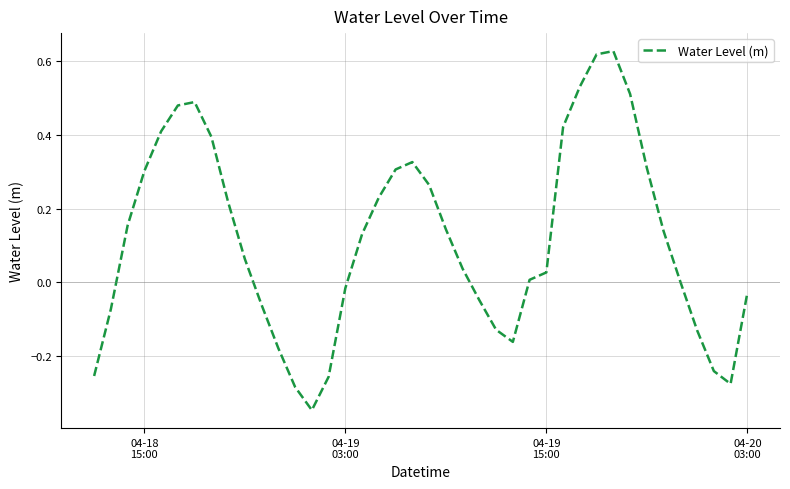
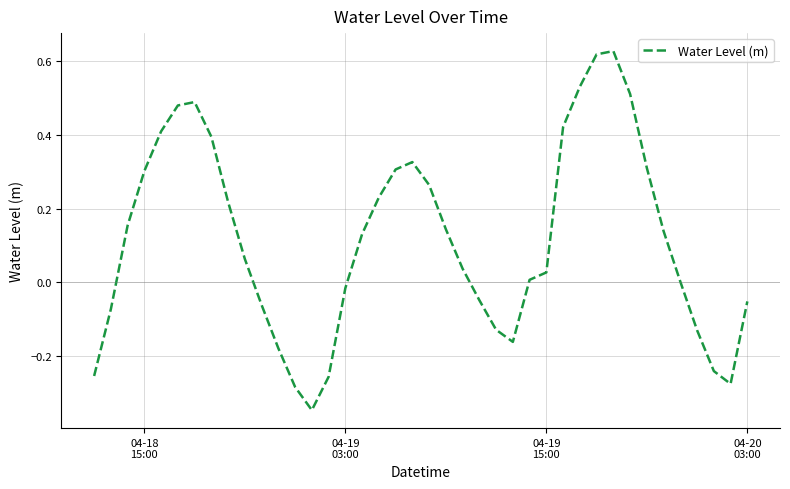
  {
    "04-18 15:00": 0.30,
    "04-19 03:00": -0.02,
    "04-19 15:00": 0.03,
-   "04-20 03:00": -0.03
+   "04-20 03:00": -0.05
  }
